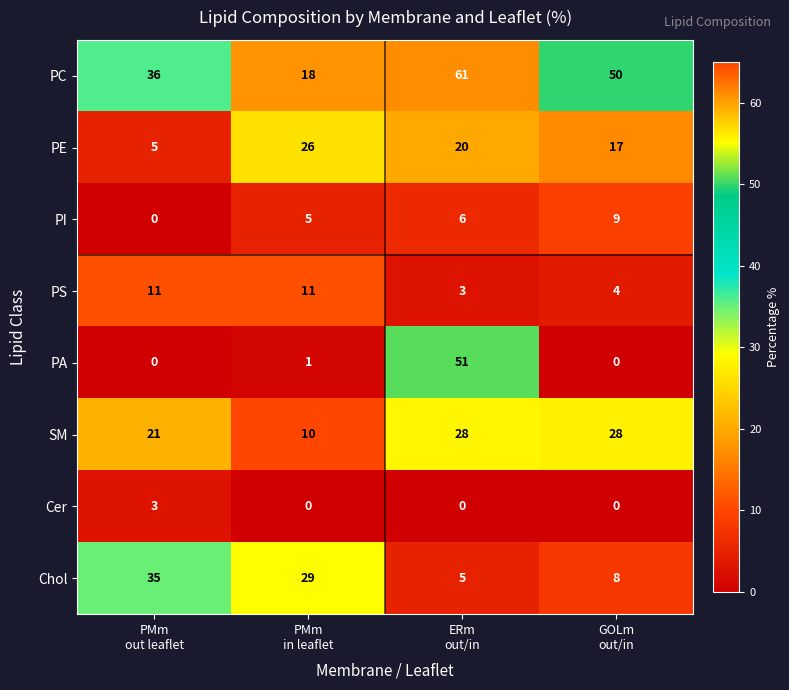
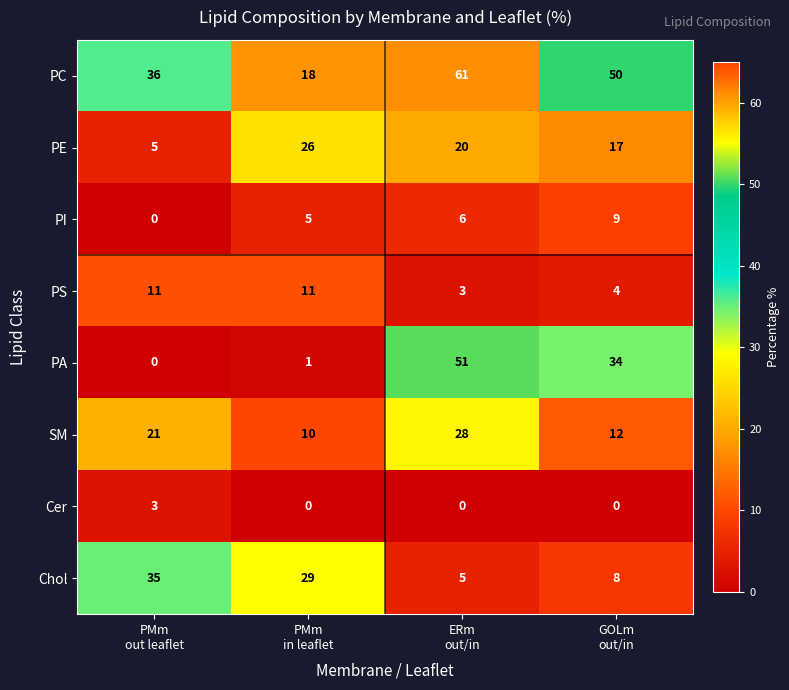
  {
    "PC": {
      "PMm out leaflet": 36,
      "PMm in leaflet": 18,
      "ERm out/in": 61,
      "GOLm out/in": 50
    },
    "PE": {
      "PMm out leaflet": 5,
      "PMm in leaflet": 26,
      "ERm out/in": 20,
      "GOLm out/in": 17
    },
    "PI": {
      "PMm out leaflet": 0,
      "PMm in leaflet": 5,
      "ERm out/in": 6,
      "GOLm out/in": 9
    },
    "PS": {
      "PMm out leaflet": 11,
      "PMm in leaflet": 11,
      "ERm out/in": 3,
      "GOLm out/in": 4
    },
    "PA": {
      "PMm out leaflet": 0,
      "PMm in leaflet": 1,
      "ERm out/in": 51,
-     "GOLm out/in": 0
+     "GOLm out/in": 34
    },
    "SM": {
      "PMm out leaflet": 21,
      "PMm in leaflet": 10,
      "ERm out/in": 28,
-     "GOLm out/in": 28
+     "GOLm out/in": 12
    },
    "Cer": {
      "PMm out leaflet": 3,
      "PMm in leaflet": 0,
      "ERm out/in": 0,
      "GOLm out/in": 0
    },
    "Chol": {
      "PMm out leaflet": 35,
      "PMm in leaflet": 29,
      "ERm out/in": 5,
      "GOLm out/in": 8
    }
  }
